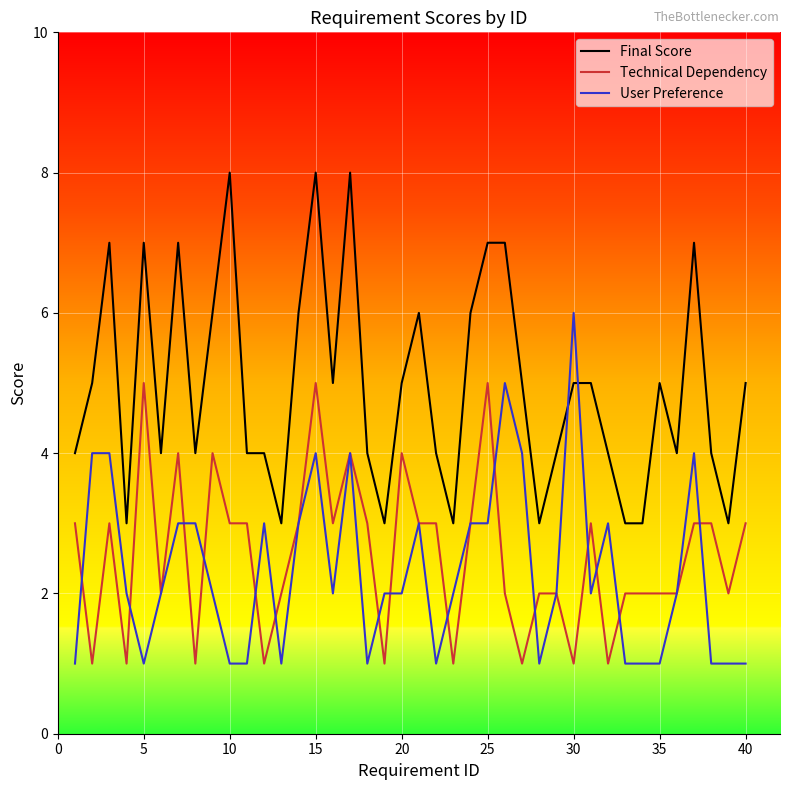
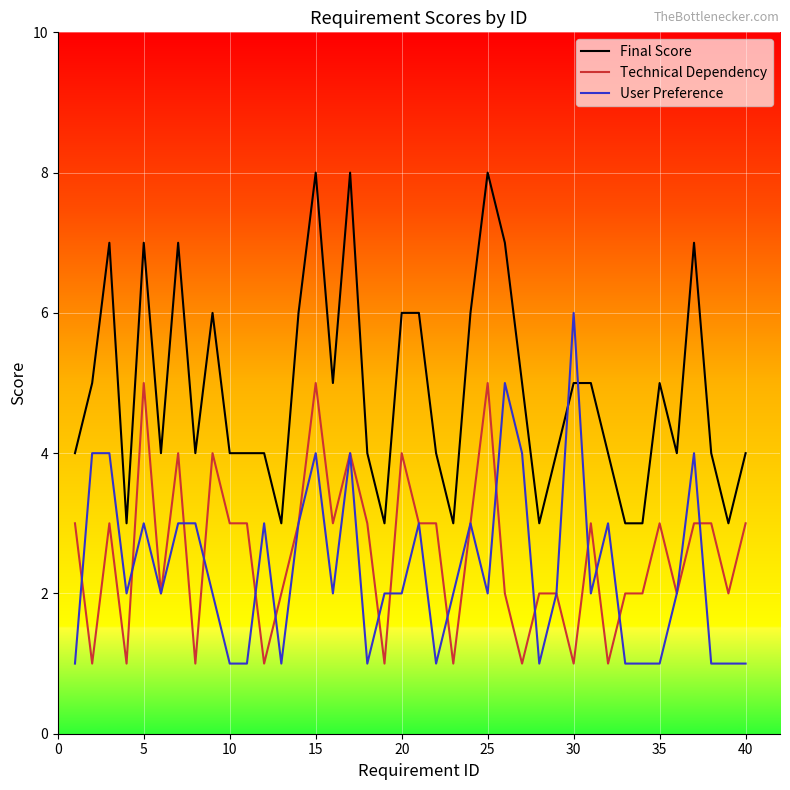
  {
    "Final Score": {
      "5": 7,
-     "10": 8,
+     "10": 4,
      "15": 8,
-     "20": 5,
-     "25": 7,
+     "20": 6,
+     "25": 8,
      "30": 5,
      "35": 5,
-     "40": 5
+     "40": 4
    },
    "Technical Dependency": {
      "5": 5,
      "10": 3,
      "15": 5,
      "20": 4,
      "25": 5,
      "30": 1,
-     "35": 2,
+     "35": 3,
      "40": 3
    },
    "User Preference": {
-     "5": 1,
+     "5": 3,
      "10": 1,
      "15": 4,
      "20": 2,
-     "25": 3,
+     "25": 2,
      "30": 6,
      "35": 1,
      "40": 1
    }
  }
